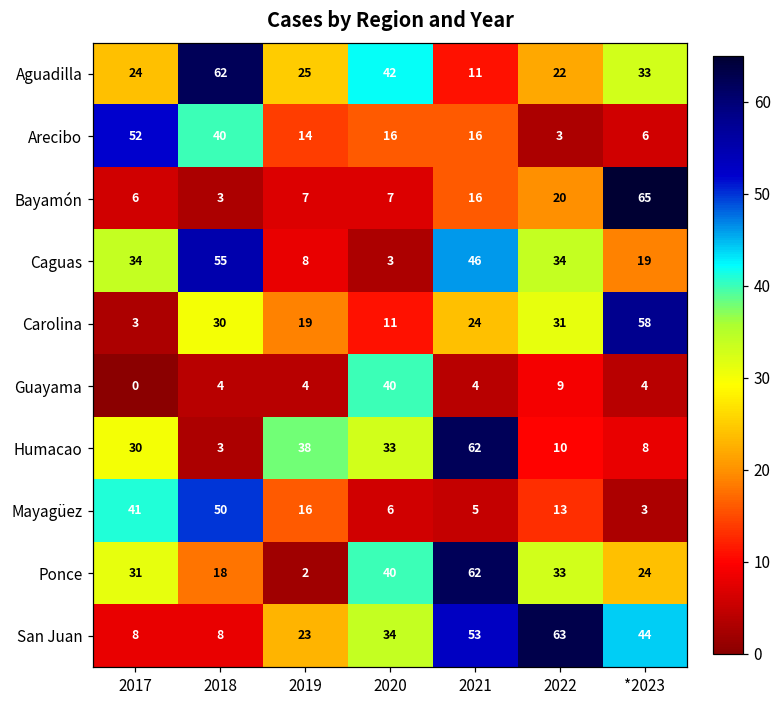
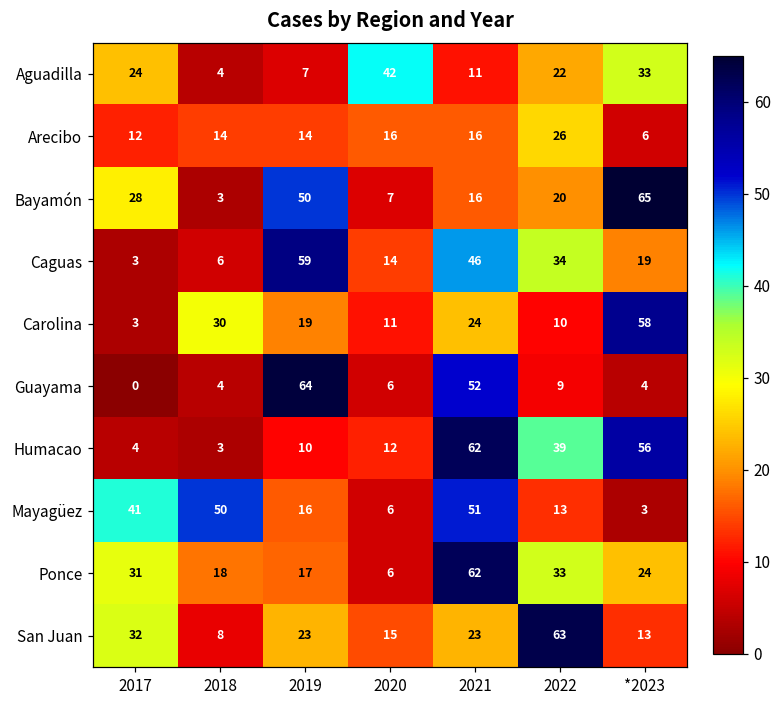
  {
    "Aguadilla": {
      "2017": 24,
-     "2018": 62,
-     "2019": 25,
+     "2018": 4,
+     "2019": 7,
      "2020": 42,
      "2021": 11,
      "2022": 22,
      "*2023": 33
    },
    "Arecibo": {
-     "2017": 52,
-     "2018": 40,
+     "2017": 12,
+     "2018": 14,
      "2019": 14,
      "2020": 16,
      "2021": 16,
-     "2022": 3,
+     "2022": 26,
      "*2023": 6
    },
    "Bayamón": {
-     "2017": 6,
+     "2017": 28,
      "2018": 3,
-     "2019": 7,
+     "2019": 50,
      "2020": 7,
      "2021": 16,
      "2022": 20,
      "*2023": 65
    },
    "Caguas": {
-     "2017": 34,
-     "2018": 55,
-     "2019": 8,
-     "2020": 3,
+     "2017": 3,
+     "2018": 6,
+     "2019": 59,
+     "2020": 14,
      "2021": 46,
      "2022": 34,
      "*2023": 19
    },
    "Carolina": {
      "2017": 3,
      "2018": 30,
      "2019": 19,
      "2020": 11,
      "2021": 24,
-     "2022": 31,
+     "2022": 10,
      "*2023": 58
    },
    "Guayama": {
      "2017": 0,
      "2018": 4,
-     "2019": 4,
-     "2020": 40,
-     "2021": 4,
+     "2019": 64,
+     "2020": 6,
+     "2021": 52,
      "2022": 9,
      "*2023": 4
    },
    "Humacao": {
-     "2017": 30,
+     "2017": 4,
      "2018": 3,
-     "2019": 38,
-     "2020": 33,
+     "2019": 10,
+     "2020": 12,
      "2021": 62,
-     "2022": 10,
-     "*2023": 8
+     "2022": 39,
+     "*2023": 56
    },
    "Mayagüez": {
      "2017": 41,
      "2018": 50,
      "2019": 16,
      "2020": 6,
-     "2021": 5,
+     "2021": 51,
      "2022": 13,
      "*2023": 3
    },
    "Ponce": {
      "2017": 31,
      "2018": 18,
-     "2019": 2,
-     "2020": 40,
+     "2019": 17,
+     "2020": 6,
      "2021": 62,
      "2022": 33,
      "*2023": 24
    },
    "San Juan": {
-     "2017": 8,
+     "2017": 32,
      "2018": 8,
      "2019": 23,
-     "2020": 34,
-     "2021": 53,
+     "2020": 15,
+     "2021": 23,
      "2022": 63,
-     "*2023": 44
+     "*2023": 13
    }
  }
